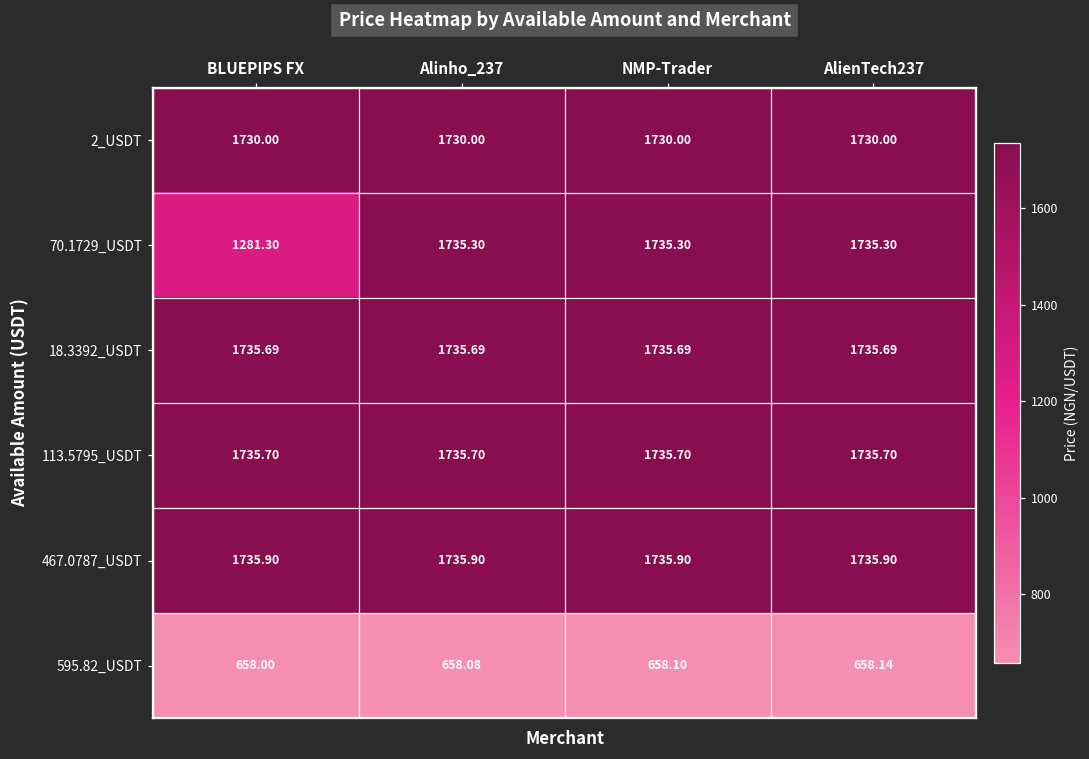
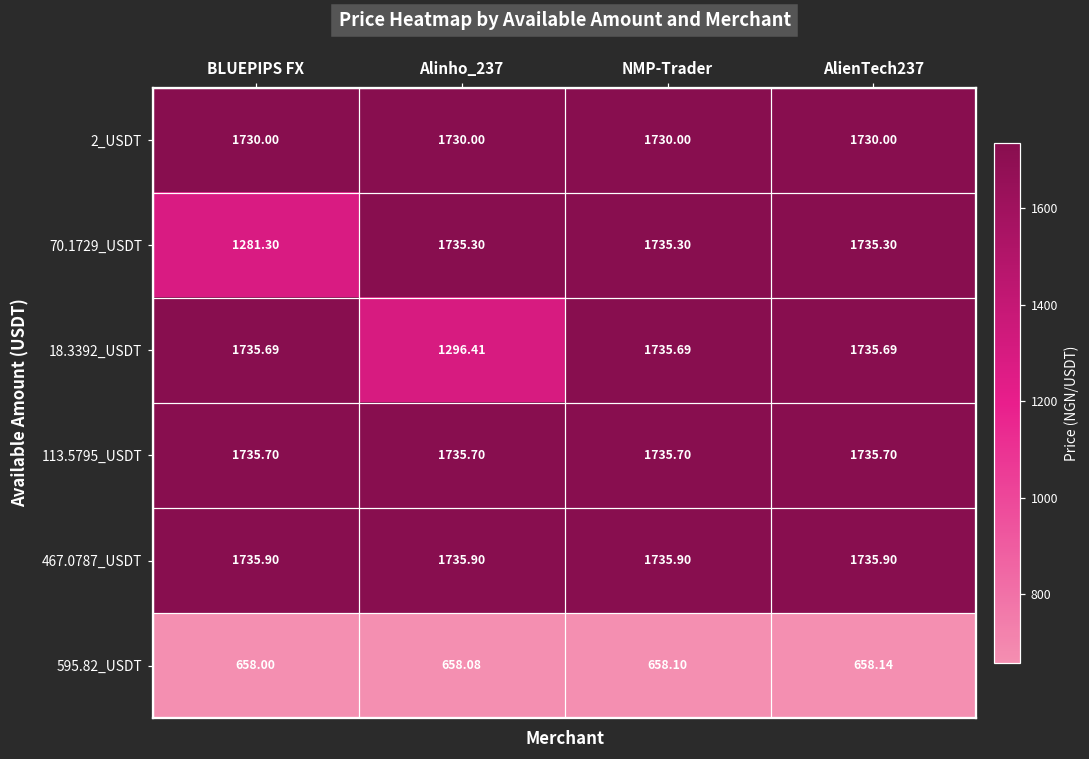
  {
    "2_USDT": {
      "BLUEPIPS FX": 1730.00,
      "Alinho_237": 1730.00,
      "NMP-Trader": 1730.00,
      "AlienTech237": 1730.00
    },
    "70.1729_USDT": {
      "BLUEPIPS FX": 1281.30,
      "Alinho_237": 1735.30,
      "NMP-Trader": 1735.30,
      "AlienTech237": 1735.30
    },
    "18.3392_USDT": {
      "BLUEPIPS FX": 1735.69,
-     "Alinho_237": 1735.69,
+     "Alinho_237": 1296.41,
      "NMP-Trader": 1735.69,
      "AlienTech237": 1735.69
    },
    "113.5795_USDT": {
      "BLUEPIPS FX": 1735.70,
      "Alinho_237": 1735.70,
      "NMP-Trader": 1735.70,
      "AlienTech237": 1735.70
    },
    "467.0787_USDT": {
      "BLUEPIPS FX": 1735.90,
      "Alinho_237": 1735.90,
      "NMP-Trader": 1735.90,
      "AlienTech237": 1735.90
    },
    "595.82_USDT": {
      "BLUEPIPS FX": 658.00,
      "Alinho_237": 658.08,
      "NMP-Trader": 658.10,
      "AlienTech237": 658.14
    }
  }
